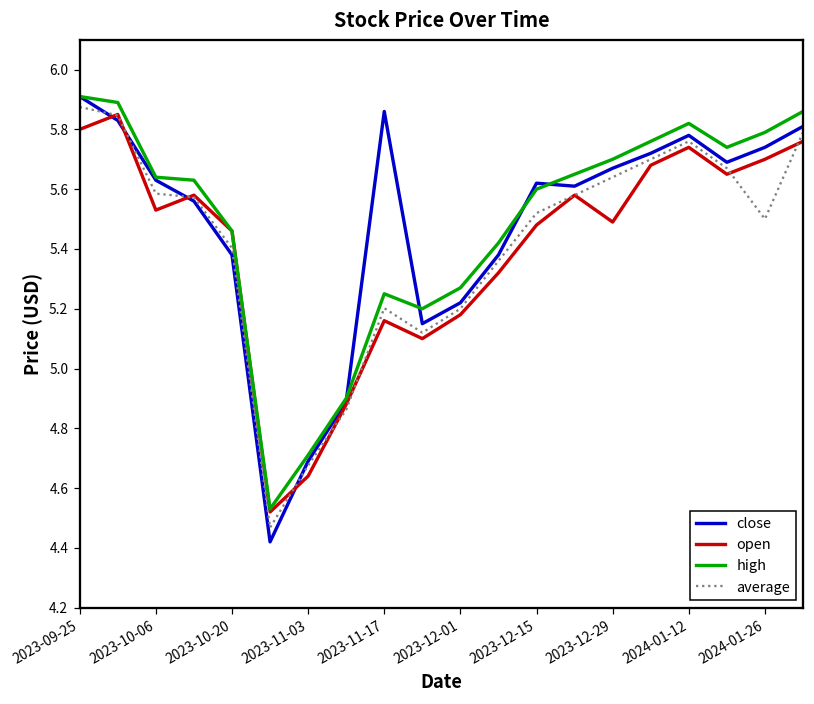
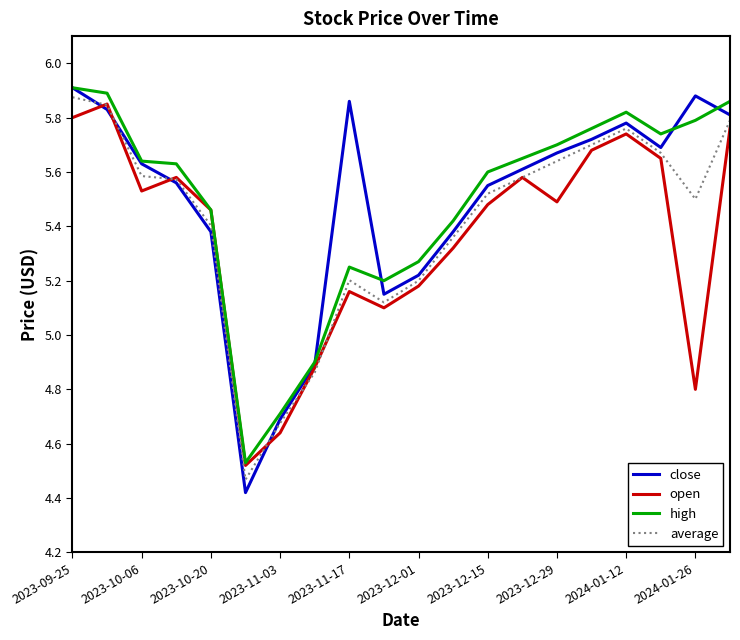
  {
    "close": {
      "2023-10-06": 5.63,
      "2023-10-20": 5.38,
      "2023-11-03": 4.69,
      "2023-11-17": 5.86,
      "2023-12-01": 5.22,
-     "2023-12-15": 5.62,
+     "2023-12-15": 5.55,
      "2023-12-29": 5.67,
      "2024-01-12": 5.78,
-     "2024-01-26": 5.74
+     "2024-01-26": 5.88
    },
    "open": {
      "2023-09-25": 5.8,
      "2023-10-06": 5.53,
      "2023-11-03": 4.64,
      "2023-11-17": 5.16,
      "2023-12-01": 5.18,
      "2023-12-15": 5.48,
      "2023-12-29": 5.49,
      "2024-01-12": 5.74,
-     "2024-01-26": 5.7
+     "2024-01-26": 4.8
    },
    "high": {
      "2023-10-06": 5.64,
      "2023-11-03": 4.71,
      "2023-11-17": 5.25,
      "2023-12-01": 5.27,
      "2023-12-15": 5.60,
      "2023-12-29": 5.70,
      "2024-01-12": 5.82,
      "2024-01-26": 5.79
    },
    "average": {
      "2023-09-25": 5.88,
      "2023-10-06": 5.59,
      "2023-10-20": 5.40,
      "2023-11-03": 4.68,
      "2023-11-17": 5.20,
      "2023-12-01": 5.20,
      "2023-12-15": 5.52,
      "2023-12-29": 5.64,
      "2024-01-12": 5.76,
      "2024-01-26": 5.50
    }
  }
